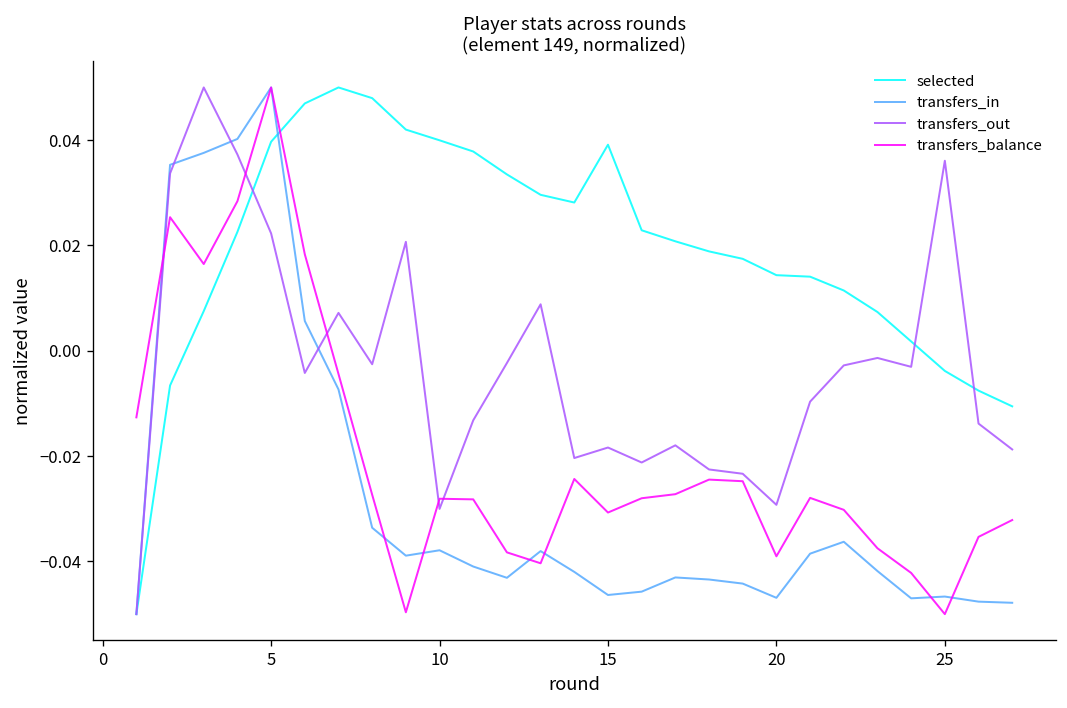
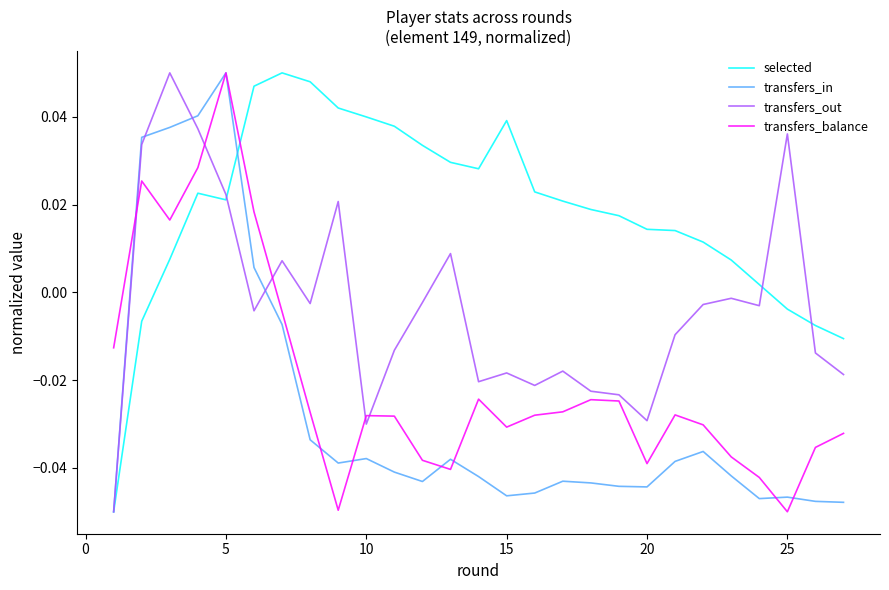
  {
    "selected": {
-     "5": 0.040,
+     "5": 0.021,
      "10": 0.040,
      "15": 0.039,
      "20": 0.014,
      "25": -0.004
    },
    "transfers_in": {
      "10": -0.038,
      "15": -0.046,
-     "20": -0.047,
+     "20": -0.044,
      "25": -0.047
    },
    "transfers_out": {
      "5": 0.022,
      "10": -0.030,
      "15": -0.018,
      "20": -0.029,
      "25": 0.036
    },
    "transfers_balance": {
      "10": -0.028,
      "15": -0.031,
      "20": -0.039,
      "25": -0.050
    }
  }
